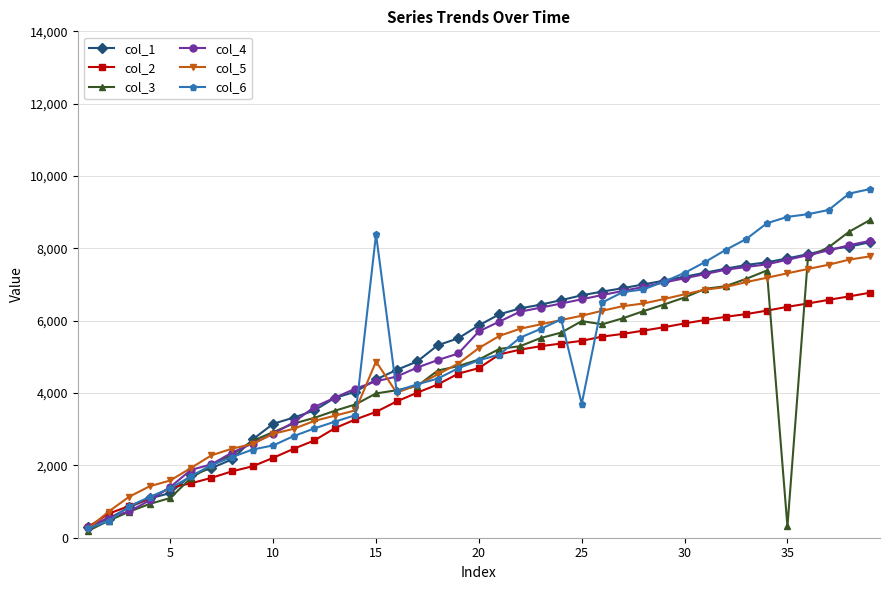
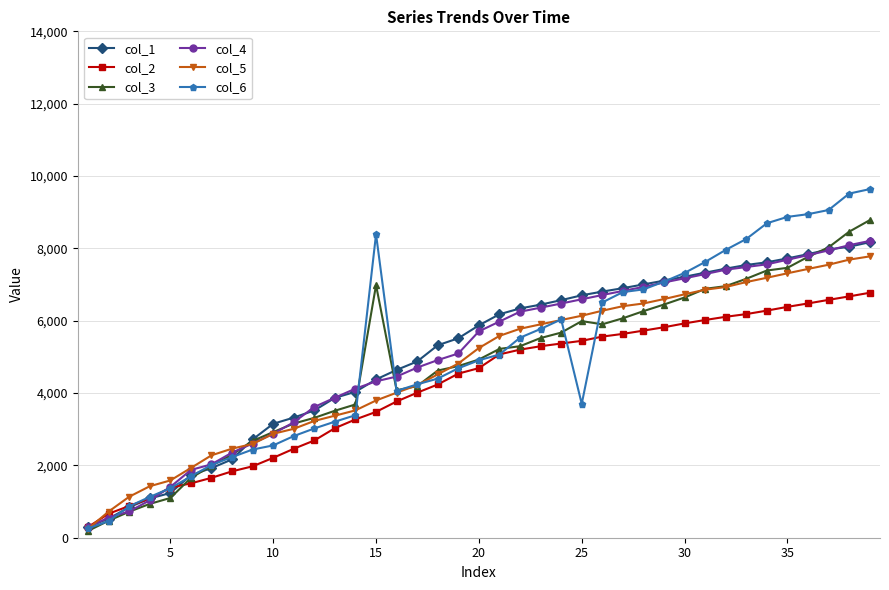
  {
    "col_1": {
      "5": "1,200",
      "10": "3,200",
      "20": "5,900",
      "25": "6,700"
    },
    "col_2": {
      "10": "2,200",
      "15": "3,500",
      "20": "4,700",
      "25": "5,400",
      "30": "5,900",
      "35": "6,400"
    },
    "col_3": {
      "5": "1,100",
-     "15": "4,000",
+     "15": "7,000",
      "25": "6,000",
      "30": "6,600",
-     "35": "300"
+     "35": "7,500"
    },
    "col_4": {
      "20": "5,700",
      "25": "6,600"
    },
    "col_5": {
      "5": "1,600",
-     "15": "4,900",
+     "15": "3,800",
      "20": "5,200",
      "25": "6,100",
      "30": "6,700",
      "35": "7,300"
    },
    "col_6": {
      "10": "2,600",
      "15": "8,400",
      "25": "3,700",
      "30": "7,300",
      "35": "8,900"
    }
  }
